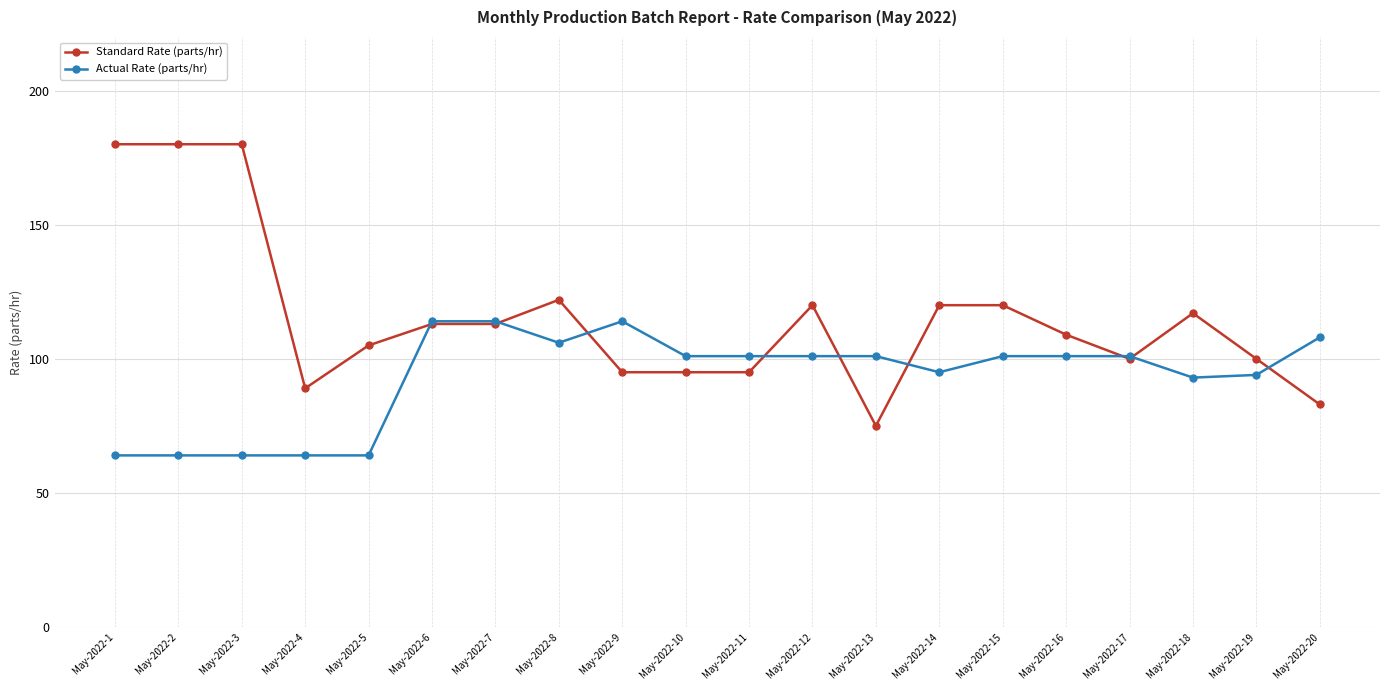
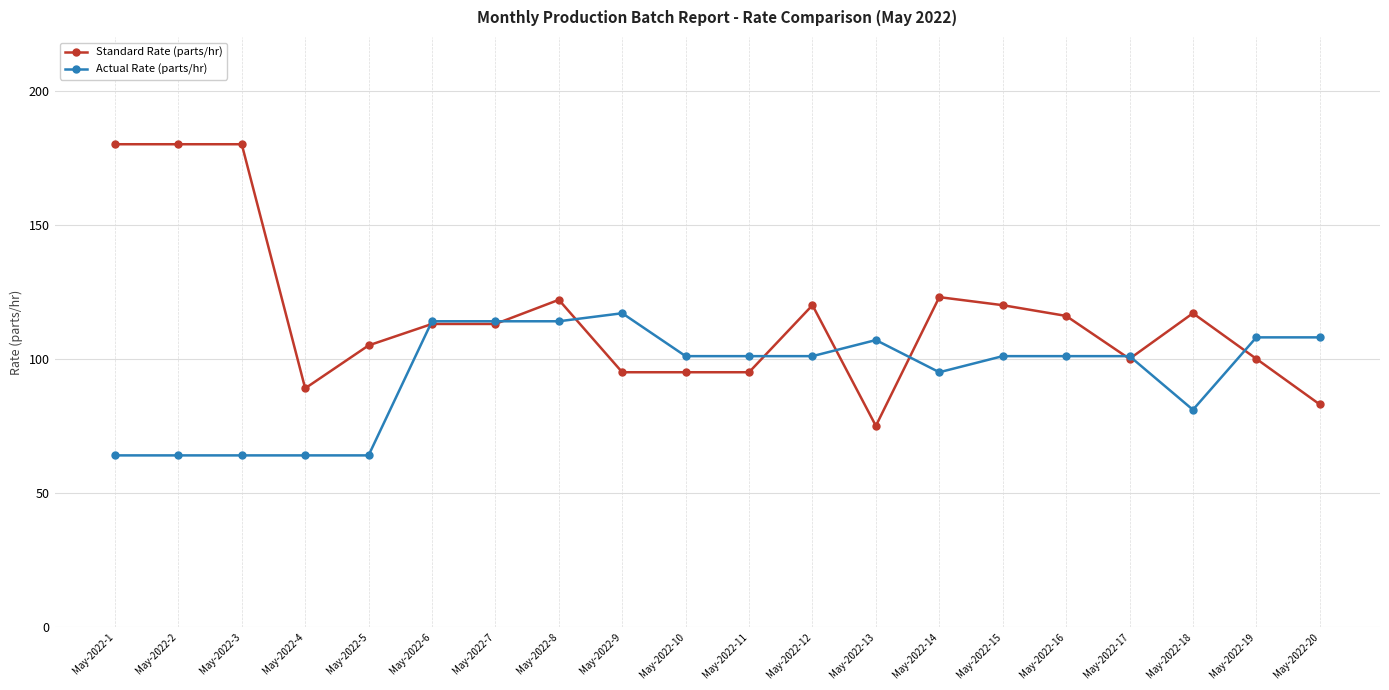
  {
    "Standard Rate (parts/hr)": {
      "May-2022-1": 180,
      "May-2022-2": 180,
      "May-2022-3": 180,
      "May-2022-4": 89,
      "May-2022-5": 105,
      "May-2022-6": 113,
      "May-2022-7": 113,
      "May-2022-8": 122,
      "May-2022-9": 95,
      "May-2022-10": 95,
      "May-2022-11": 95,
      "May-2022-12": 120,
      "May-2022-13": 75,
-     "May-2022-14": 120,
+     "May-2022-14": 123,
      "May-2022-15": 120,
-     "May-2022-16": 109,
+     "May-2022-16": 116,
      "May-2022-17": 100,
      "May-2022-18": 117,
      "May-2022-19": 100,
      "May-2022-20": 83
    },
    "Actual Rate (parts/hr)": {
      "May-2022-1": 64,
      "May-2022-2": 64,
      "May-2022-3": 64,
      "May-2022-4": 64,
      "May-2022-5": 64,
      "May-2022-6": 114,
      "May-2022-7": 114,
-     "May-2022-8": 106,
-     "May-2022-9": 114,
+     "May-2022-8": 114,
+     "May-2022-9": 117,
      "May-2022-10": 101,
      "May-2022-11": 101,
      "May-2022-12": 101,
-     "May-2022-13": 101,
+     "May-2022-13": 107,
      "May-2022-14": 95,
      "May-2022-15": 101,
      "May-2022-16": 101,
      "May-2022-17": 101,
-     "May-2022-18": 93,
-     "May-2022-19": 94,
+     "May-2022-18": 81,
+     "May-2022-19": 108,
      "May-2022-20": 108
    }
  }
